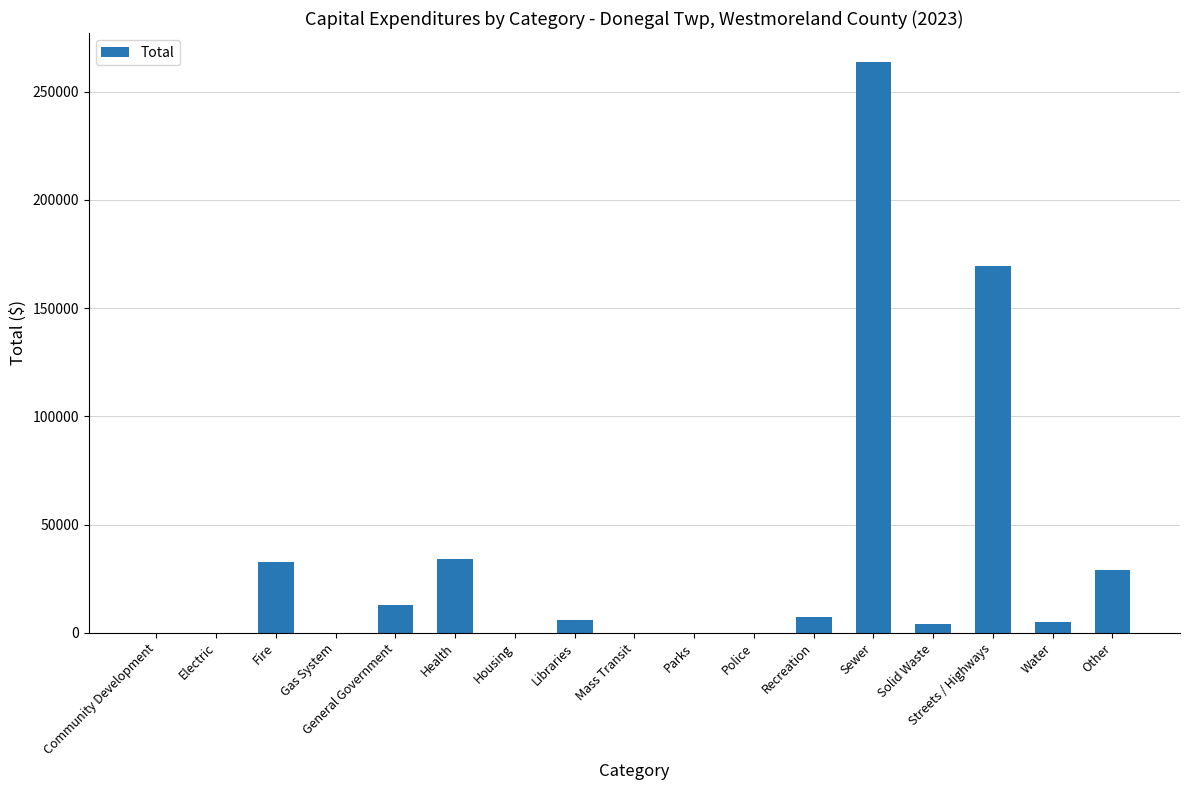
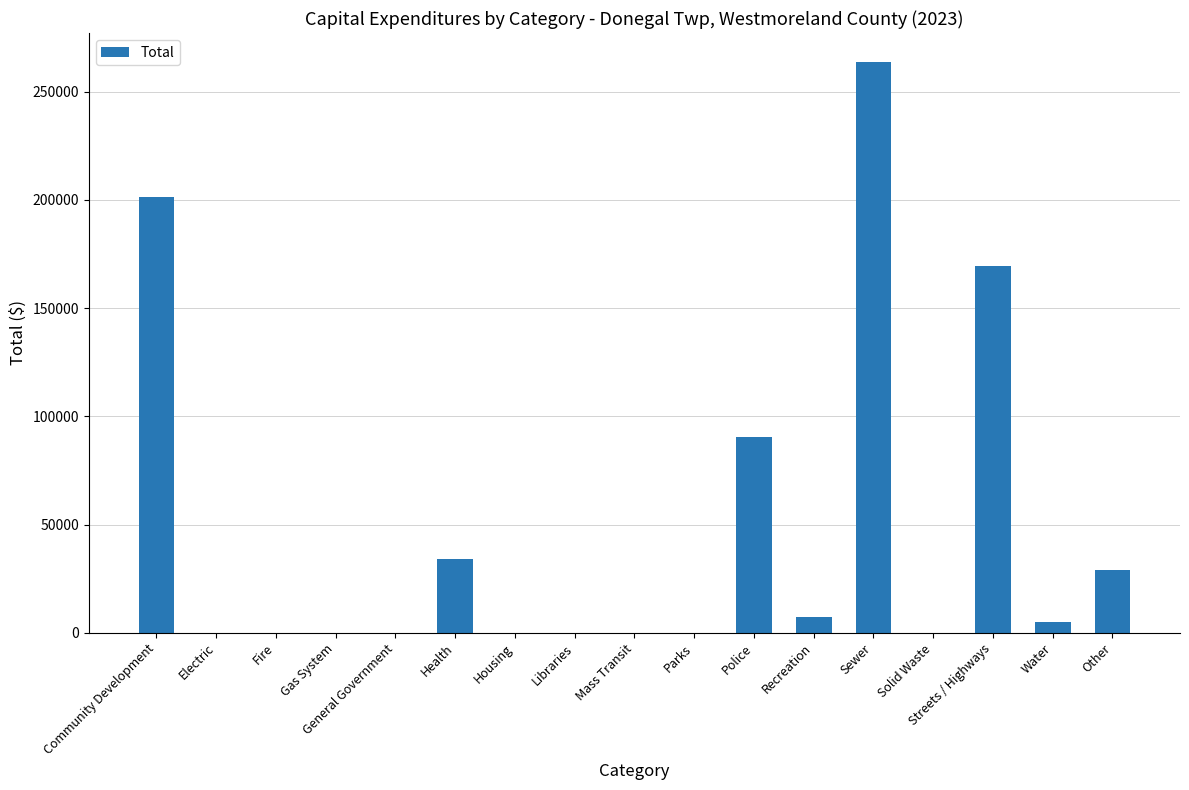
  {
-   "Community Development": 0,
+   "Community Development": 201000,
    "Electric": 0,
-   "Fire": 33000,
+   "Fire": 0,
    "Gas System": 0,
-   "General Government": 13000,
+   "General Government": 0,
    "Health": 34000,
    "Housing": 0,
-   "Libraries": 6000,
+   "Libraries": 0,
    "Mass Transit": 0,
    "Parks": 0,
-   "Police": 0,
+   "Police": 90000,
    "Recreation": 7000,
    "Sewer": 264000,
-   "Solid Waste": 4000,
+   "Solid Waste": 0,
    "Streets / Highways": 170000,
    "Water": 5000,
    "Other": 29000
  }
